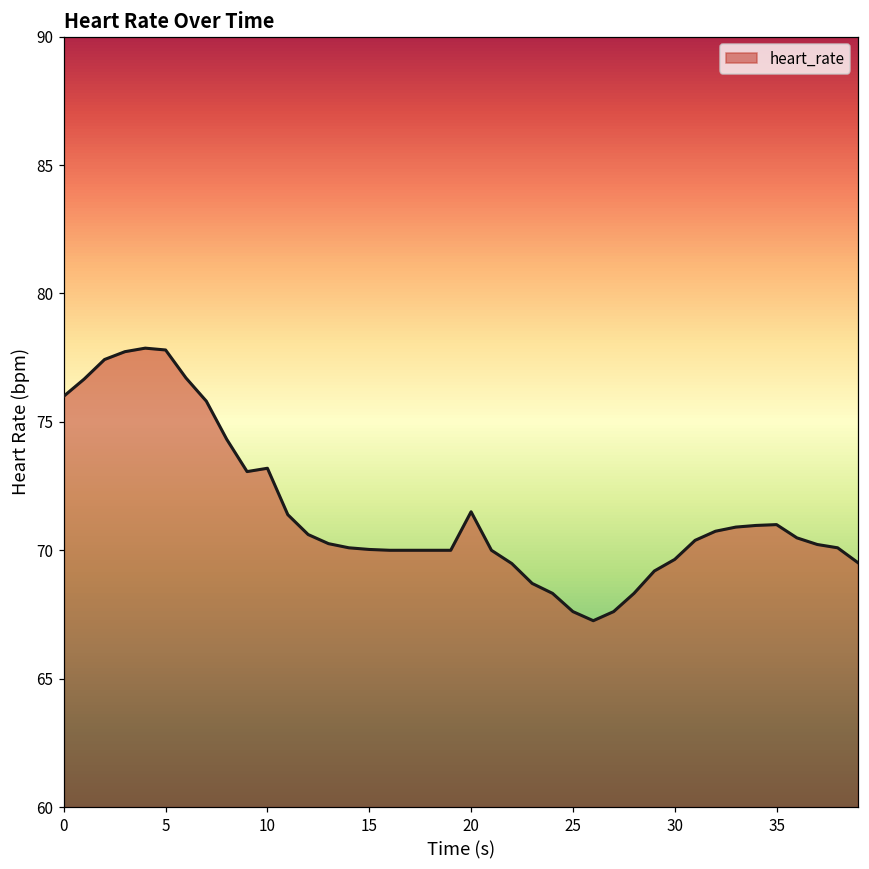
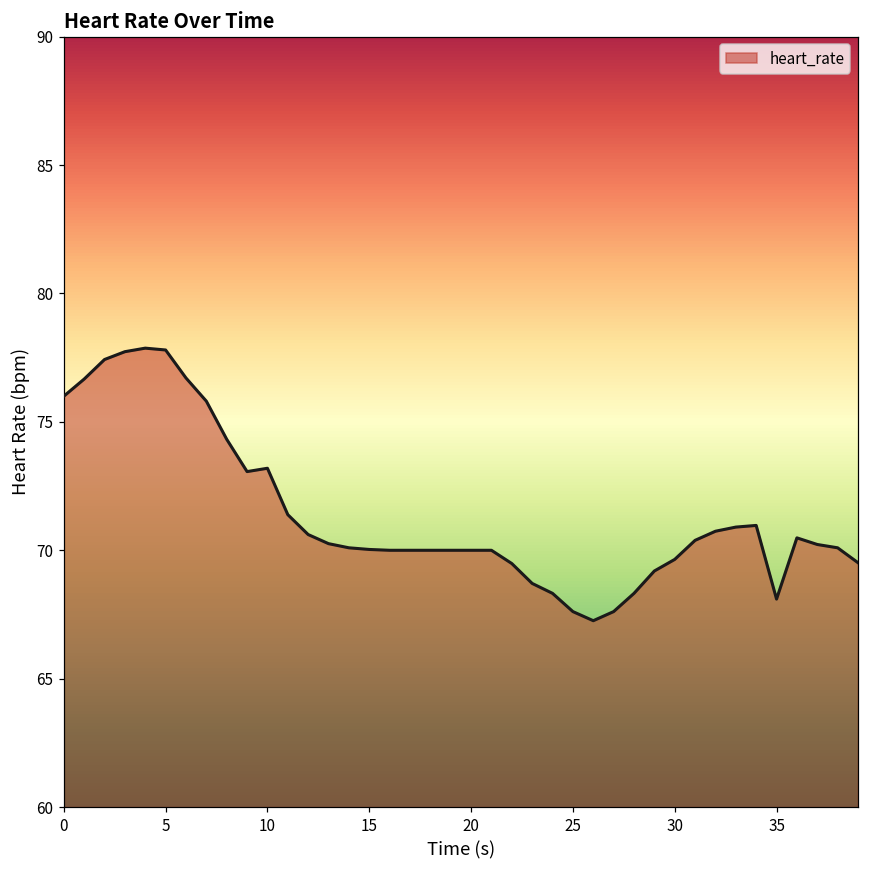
  {
    "0": 76.0,
    "5": 77.8,
    "10": 73.2,
    "15": 70.0,
-   "20": 71.5,
+   "20": 70.0,
    "25": 67.6,
    "30": 69.6,
-   "35": 71.0
+   "35": 68.1
  }
